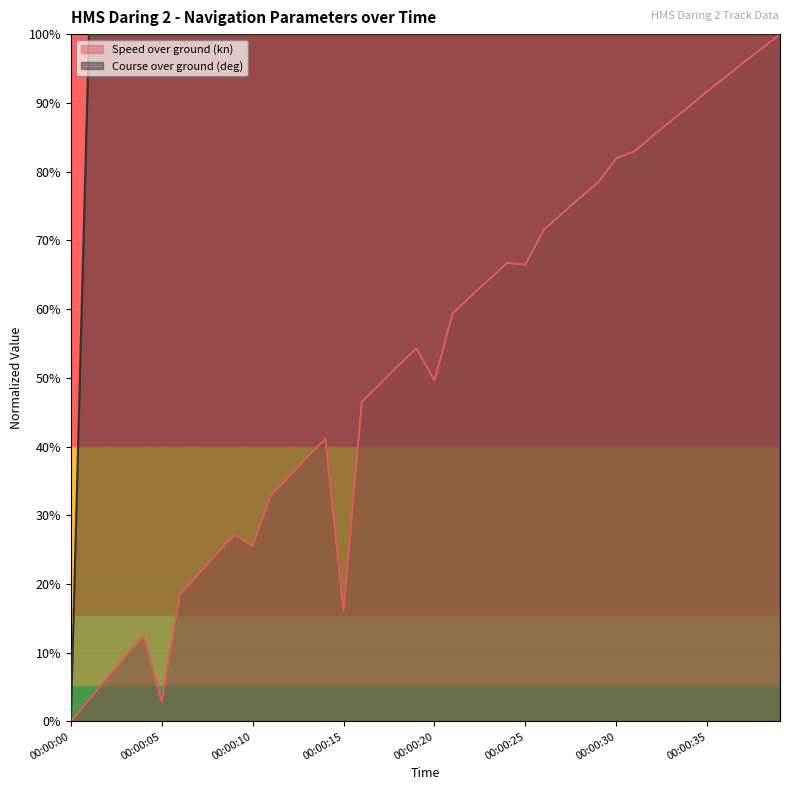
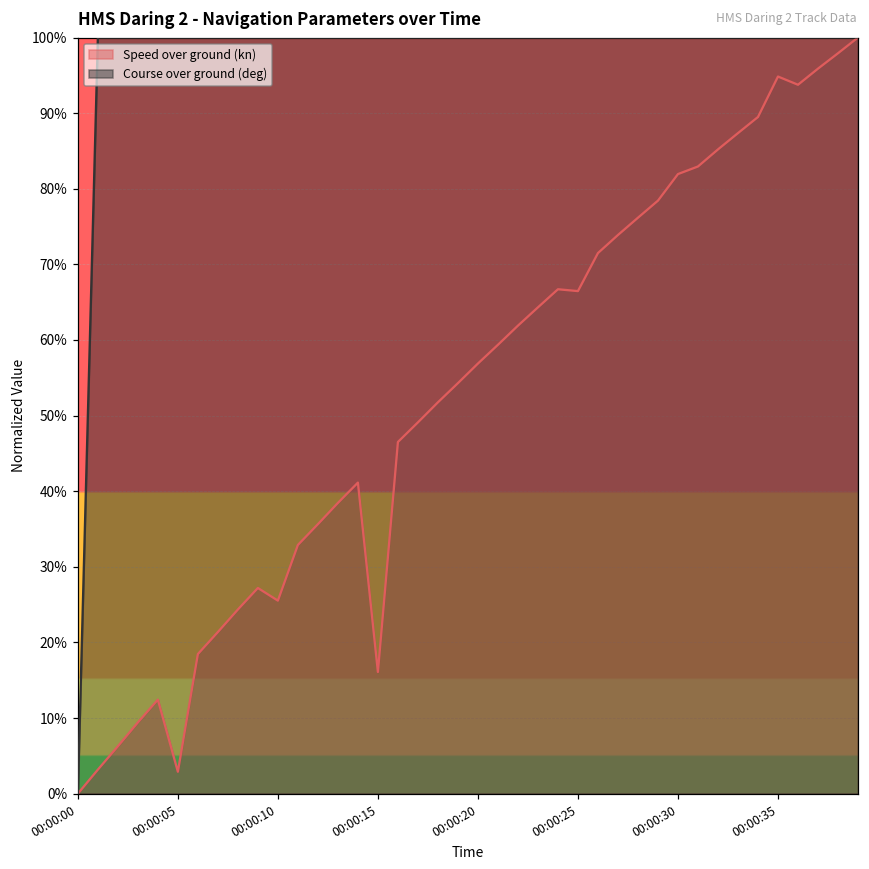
  {
    "Speed over ground (kn)": {
      "00:00:05": "3%",
      "00:00:10": "26%",
      "00:00:15": "16%",
-     "00:00:20": "50%",
+     "00:00:20": "57%",
      "00:00:25": "66%",
      "00:00:30": "82%",
-     "00:00:35": "92%"
+     "00:00:35": "95%"
    },
    "Course over ground (deg)": {
      "00:00:05": "100%",
      "00:00:10": "100%",
      "00:00:15": "100%",
      "00:00:20": "100%",
      "00:00:25": "100%",
      "00:00:30": "100%",
      "00:00:35": "100%"
    }
  }
